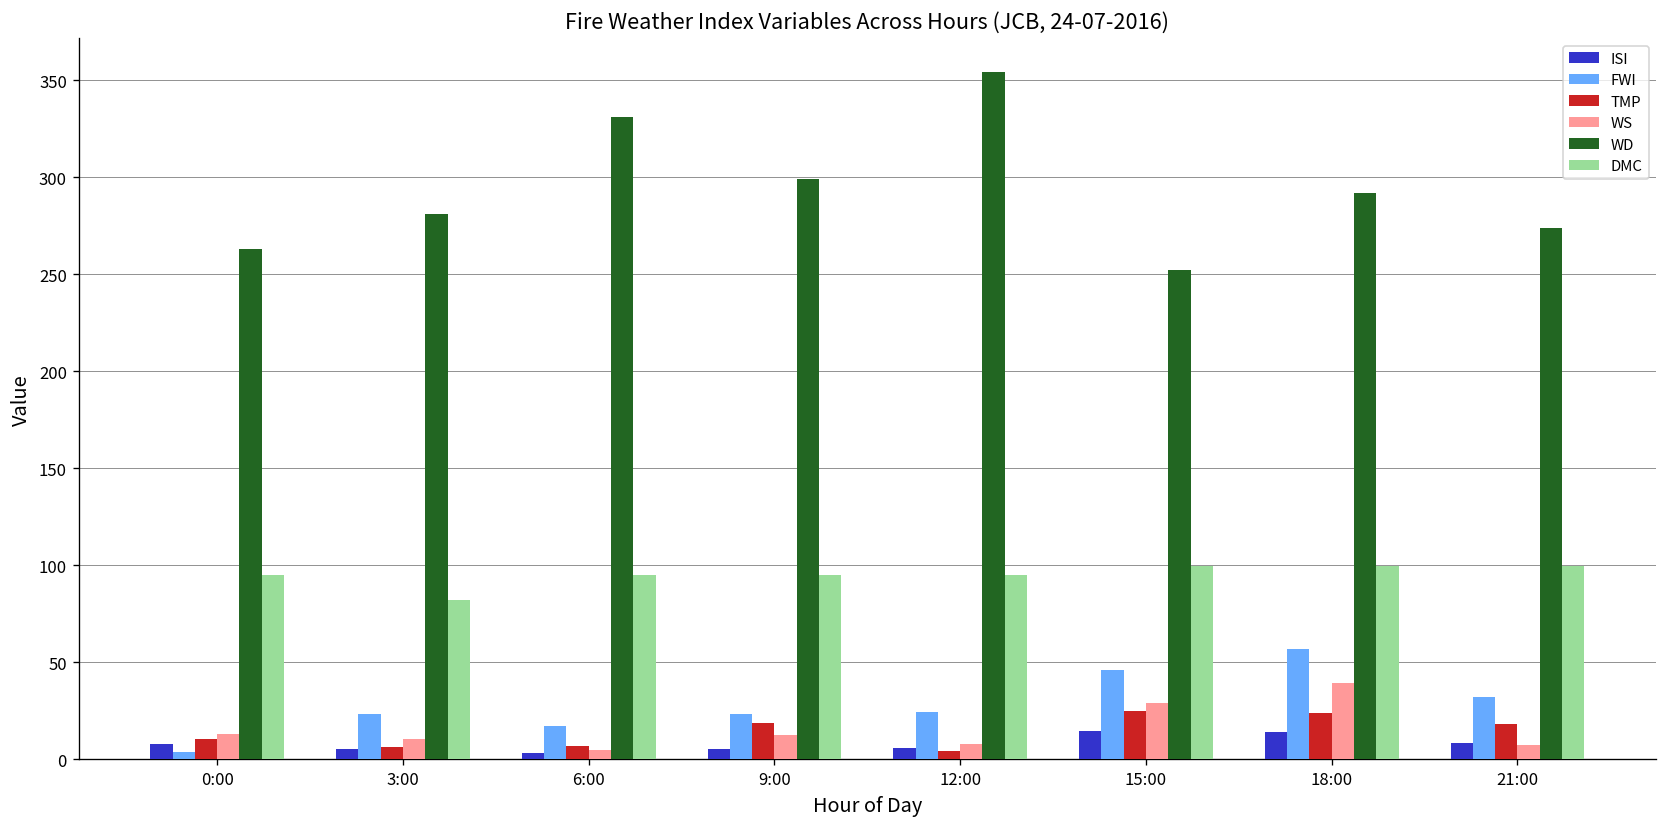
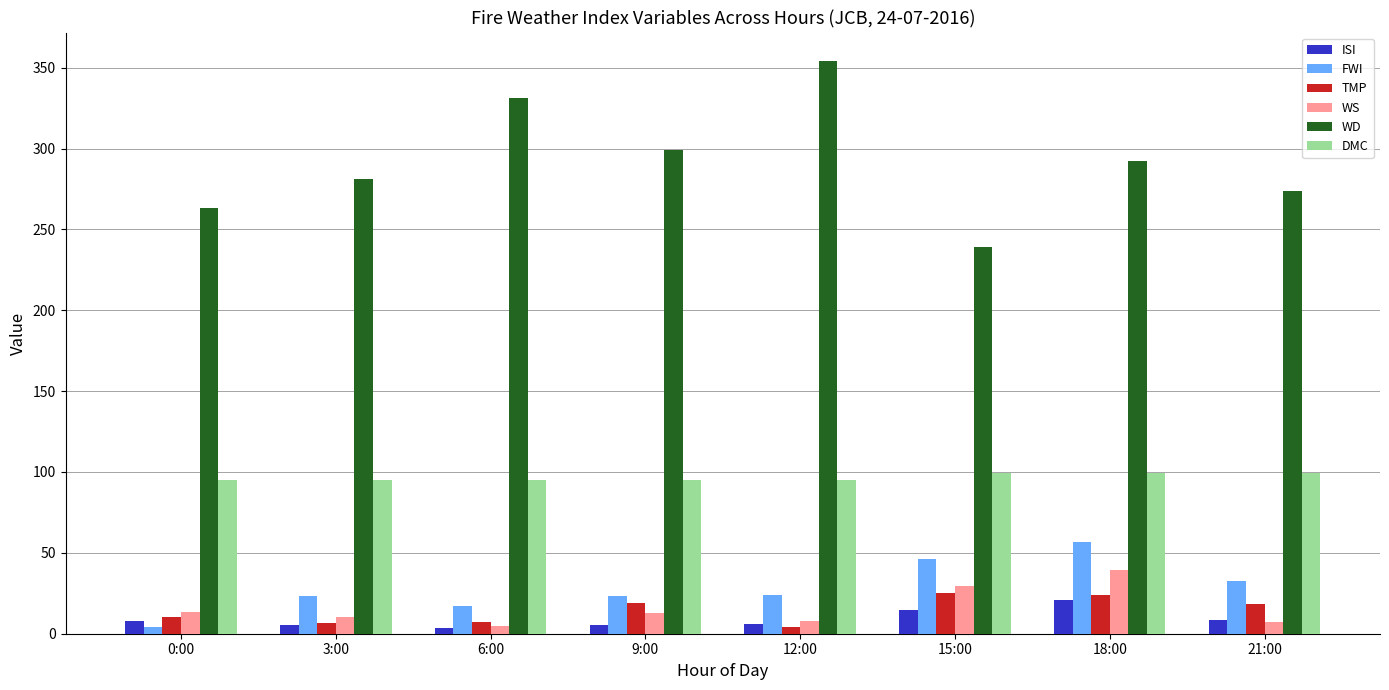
  {
    "ISI": {
      "0:00": 8,
      "3:00": 6,
      "6:00": 4,
      "9:00": 5,
      "12:00": 6,
      "15:00": 15,
-     "18:00": 14,
+     "18:00": 21,
      "21:00": 9
    },
    "FWI": {
      "0:00": 4,
      "3:00": 24,
      "6:00": 17,
      "9:00": 23,
      "12:00": 24,
      "15:00": 46,
      "18:00": 57,
      "21:00": 32
    },
    "TMP": {
      "0:00": 11,
      "3:00": 7,
      "6:00": 7,
      "9:00": 19,
      "12:00": 4,
      "15:00": 25,
      "18:00": 24,
      "21:00": 19
    },
    "WS": {
      "0:00": 13,
      "3:00": 10,
      "6:00": 5,
      "9:00": 13,
      "12:00": 8,
      "15:00": 29,
      "18:00": 39,
      "21:00": 8
    },
    "WD": {
      "0:00": 263,
      "3:00": 281,
      "6:00": 331,
      "9:00": 299,
      "12:00": 354,
-     "15:00": 252,
+     "15:00": 239,
      "18:00": 292,
      "21:00": 274
    },
    "DMC": {
      "0:00": 95,
-     "3:00": 82,
+     "3:00": 95,
      "6:00": 95,
      "9:00": 95,
      "12:00": 95,
      "15:00": 100,
      "18:00": 100,
      "21:00": 100
    }
  }
